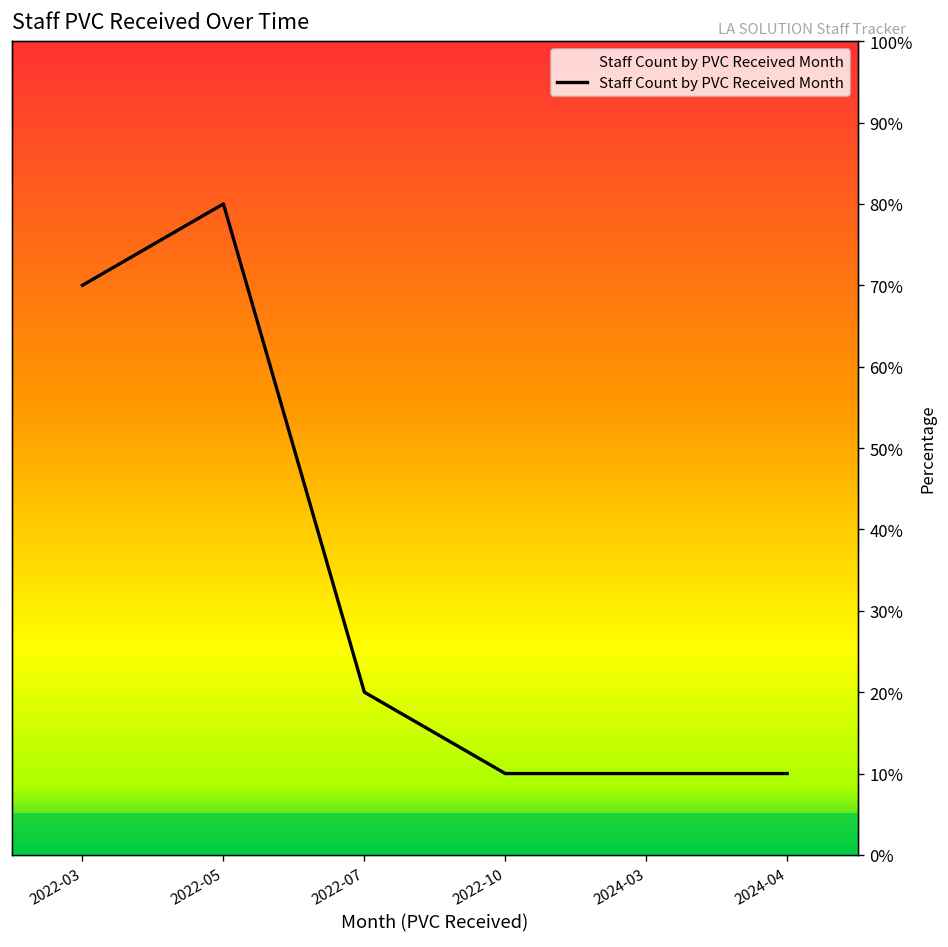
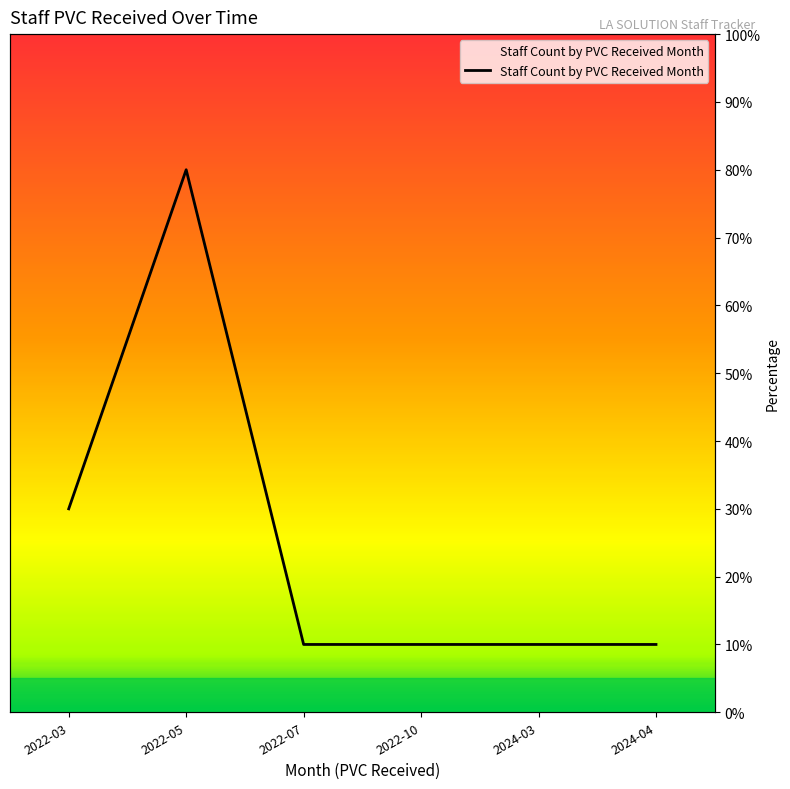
  {
-   "2022-03": "70%",
+   "2022-03": "30%",
    "2022-05": "80%",
-   "2022-07": "20%",
+   "2022-07": "10%",
    "2022-10": "10%",
    "2024-03": "10%",
    "2024-04": "10%"
  }
